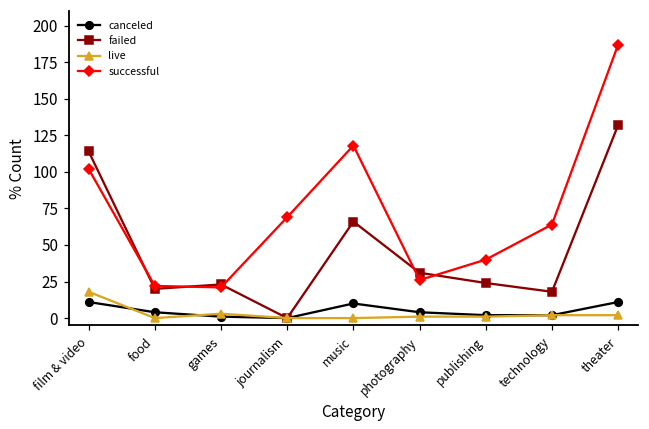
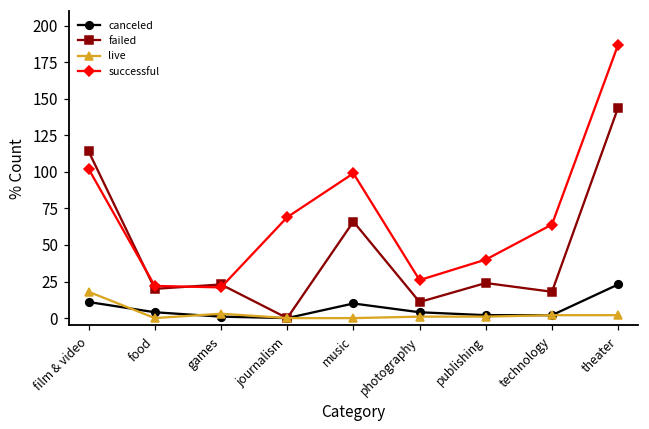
  {
    "canceled": {
      "film & video": 11,
      "food": 4,
      "games": 1,
      "music": 10,
      "photography": 4,
-     "theater": 11
+     "theater": 23
    },
    "failed": {
      "film & video": 114,
      "food": 20,
      "games": 23,
      "music": 66,
-     "photography": 31,
+     "photography": 11,
      "publishing": 24,
      "technology": 18,
-     "theater": 132
+     "theater": 144
    },
    "live": {
      "film & video": 18,
      "food": 0,
      "games": 3,
      "music": 0,
      "photography": 1,
      "theater": 2
    },
    "successful": {
      "film & video": 102,
      "food": 22,
      "games": 21,
      "journalism": 69,
-     "music": 118,
+     "music": 99,
      "photography": 26,
      "publishing": 40,
      "technology": 64,
      "theater": 187
    }
  }
